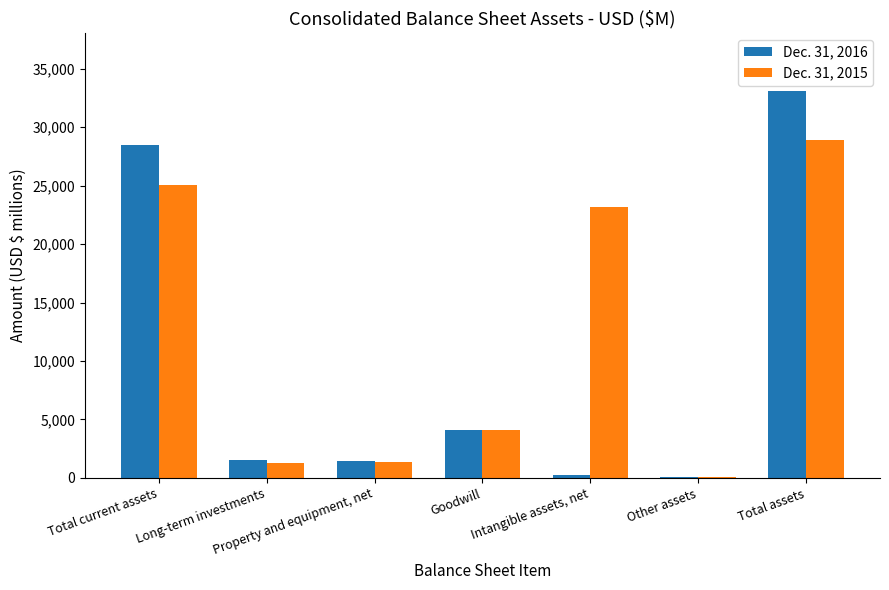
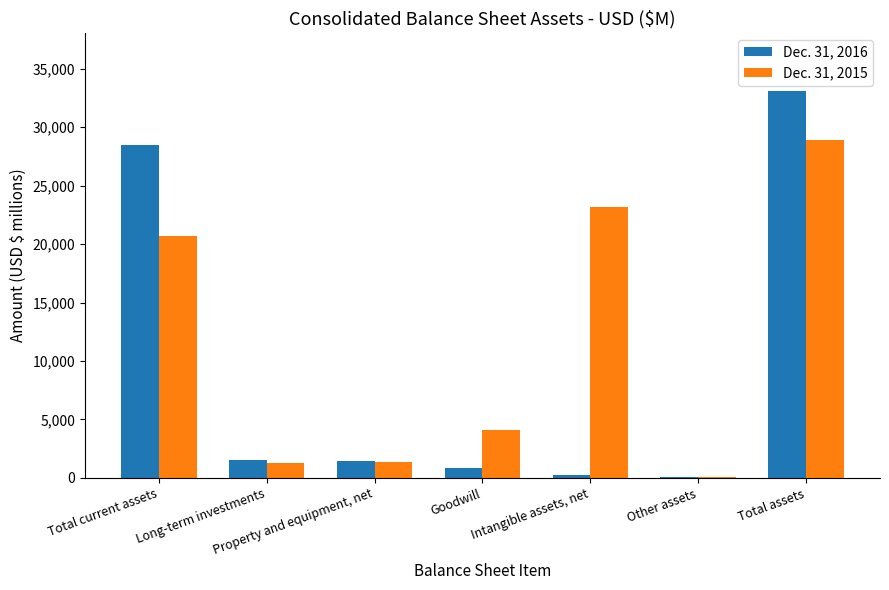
  {
    "Dec. 31, 2016": {
      "Total current assets": "28,500",
      "Long-term investments": "1,500",
      "Property and equipment, net": "1,500",
-     "Goodwill": "4,100",
+     "Goodwill": "900",
      "Total assets": "33,100"
    },
    "Dec. 31, 2015": {
-     "Total current assets": "25,100",
+     "Total current assets": "20,600",
      "Long-term investments": "1,200",
      "Property and equipment, net": "1,300",
      "Goodwill": "4,100",
      "Intangible assets, net": "23,100",
      "Total assets": "28,900"
    }
  }
